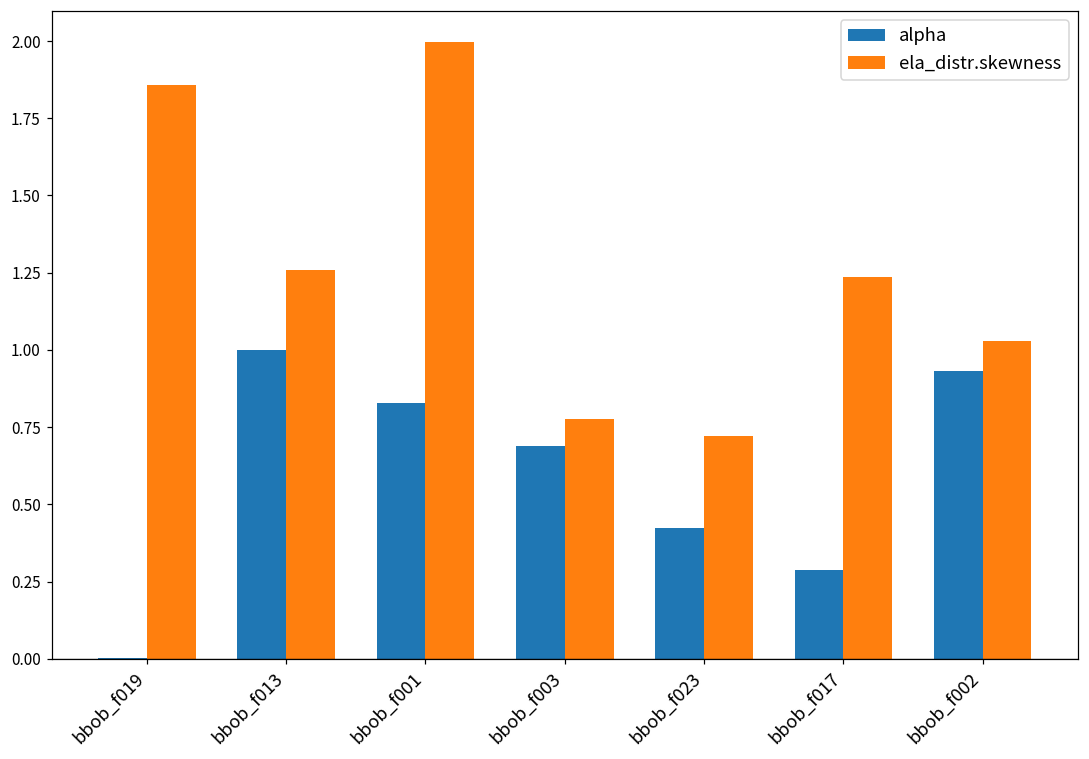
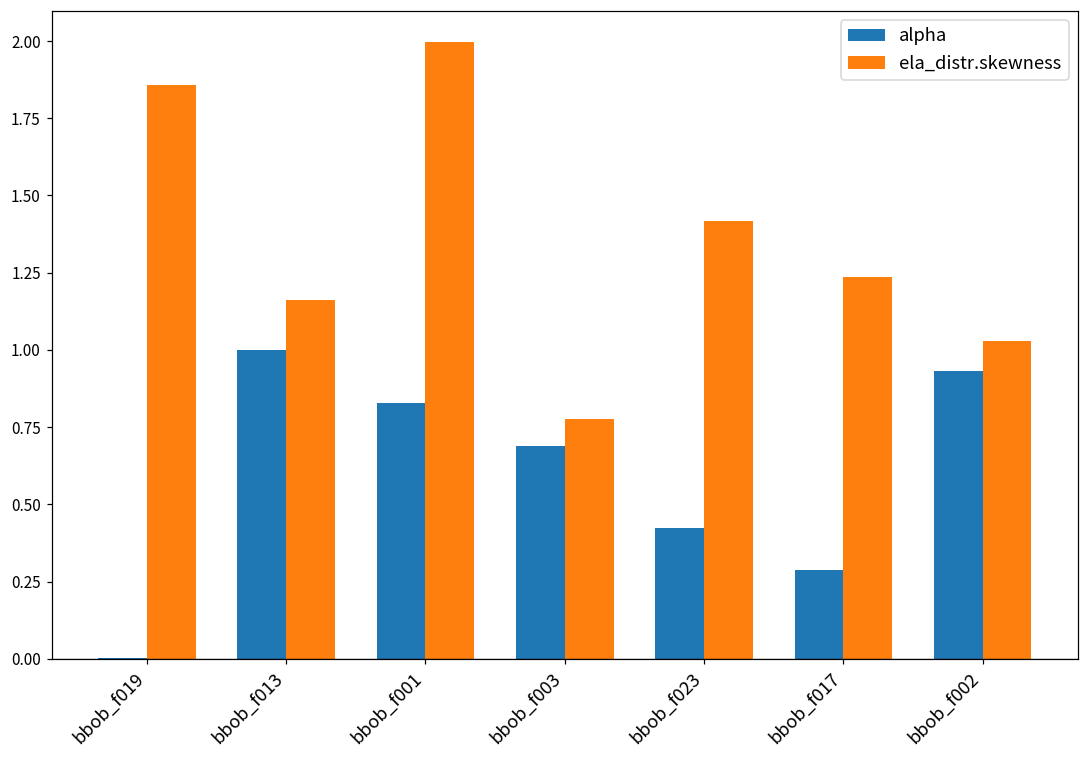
  {
    "alpha": {
      "bbob_f013": 1.00,
      "bbob_f001": 0.83,
      "bbob_f003": 0.69,
      "bbob_f023": 0.42,
      "bbob_f017": 0.29,
      "bbob_f002": 0.93
    },
    "ela_distr.skewness": {
      "bbob_f019": 1.86,
-     "bbob_f013": 1.26,
+     "bbob_f013": 1.16,
      "bbob_f001": 2.00,
      "bbob_f003": 0.78,
-     "bbob_f023": 0.72,
+     "bbob_f023": 1.42,
      "bbob_f017": 1.24,
      "bbob_f002": 1.03
    }
  }
